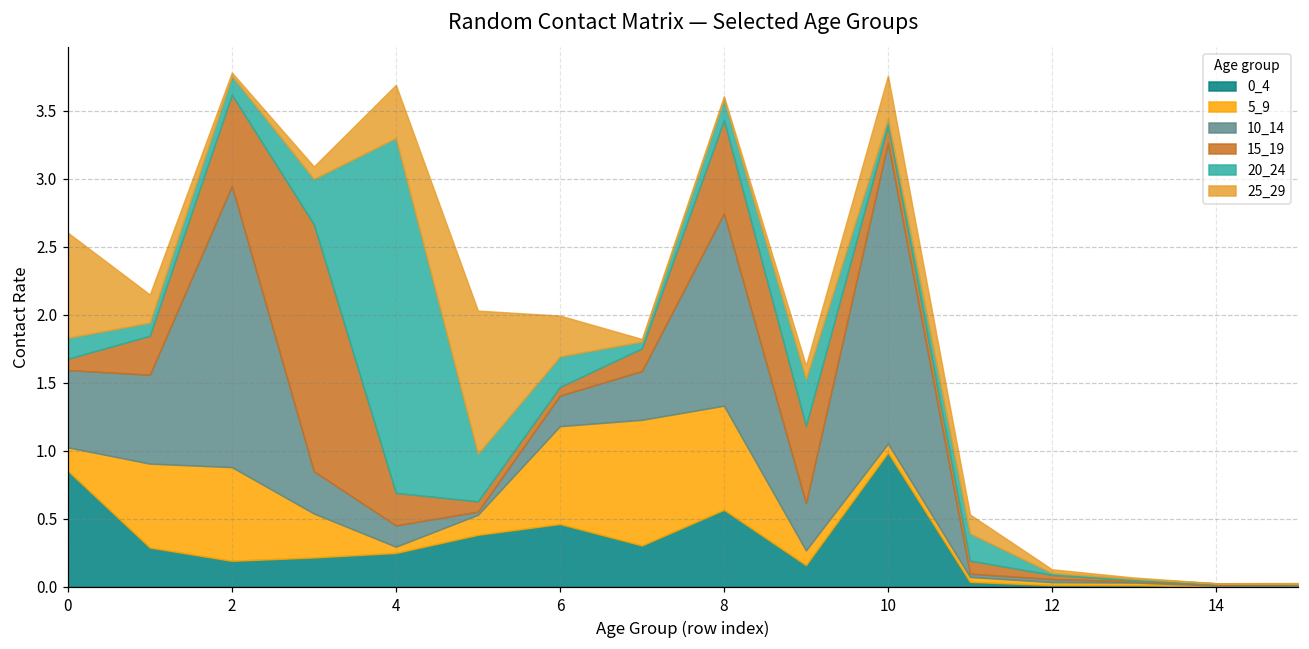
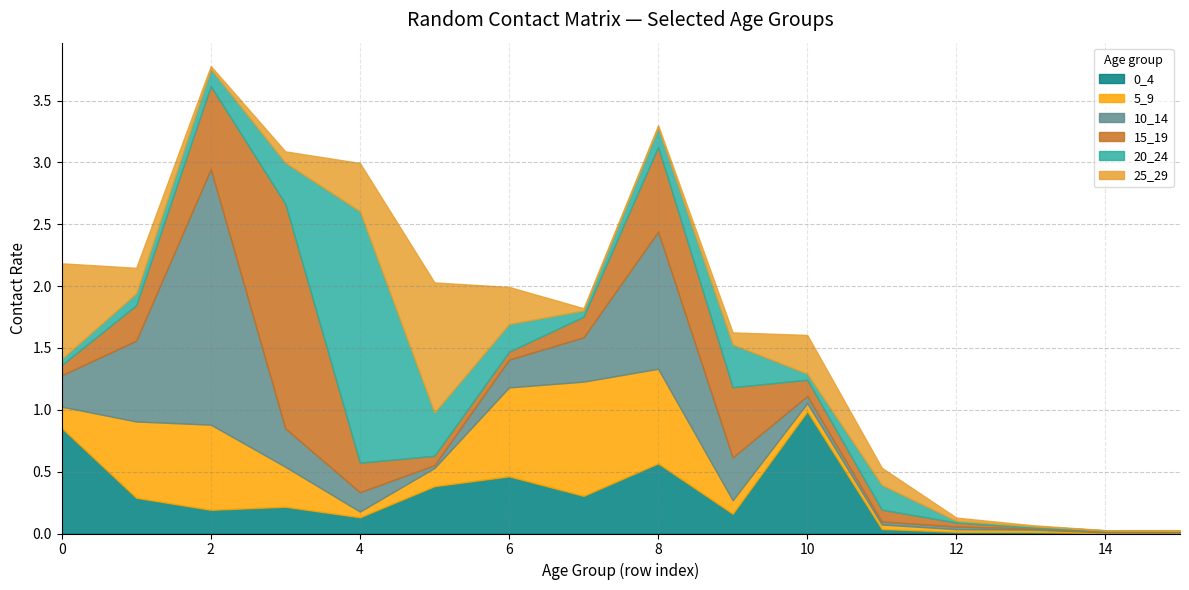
  {
    "0_4": {
      "0": 0.85,
      "2": 0.19,
-     "4": 0.25,
+     "4": 0.13,
      "6": 0.46,
      "8": 0.57,
      "10": 0.99
    },
    "10_14": {
-     "0": 0.57,
+     "0": 0.25,
      "2": 2.07,
      "4": 0.16,
      "6": 0.22,
-     "8": 1.41,
-     "10": 2.21,
+     "8": 1.11,
+     "10": 0.06,
      "12": 0.02
    },
    "20_24": {
-     "0": 0.15,
+     "0": 0.05,
      "2": 0.14,
-     "4": 2.61,
+     "4": 2.03,
      "6": 0.22,
      "10": 0.05
    }
  }
